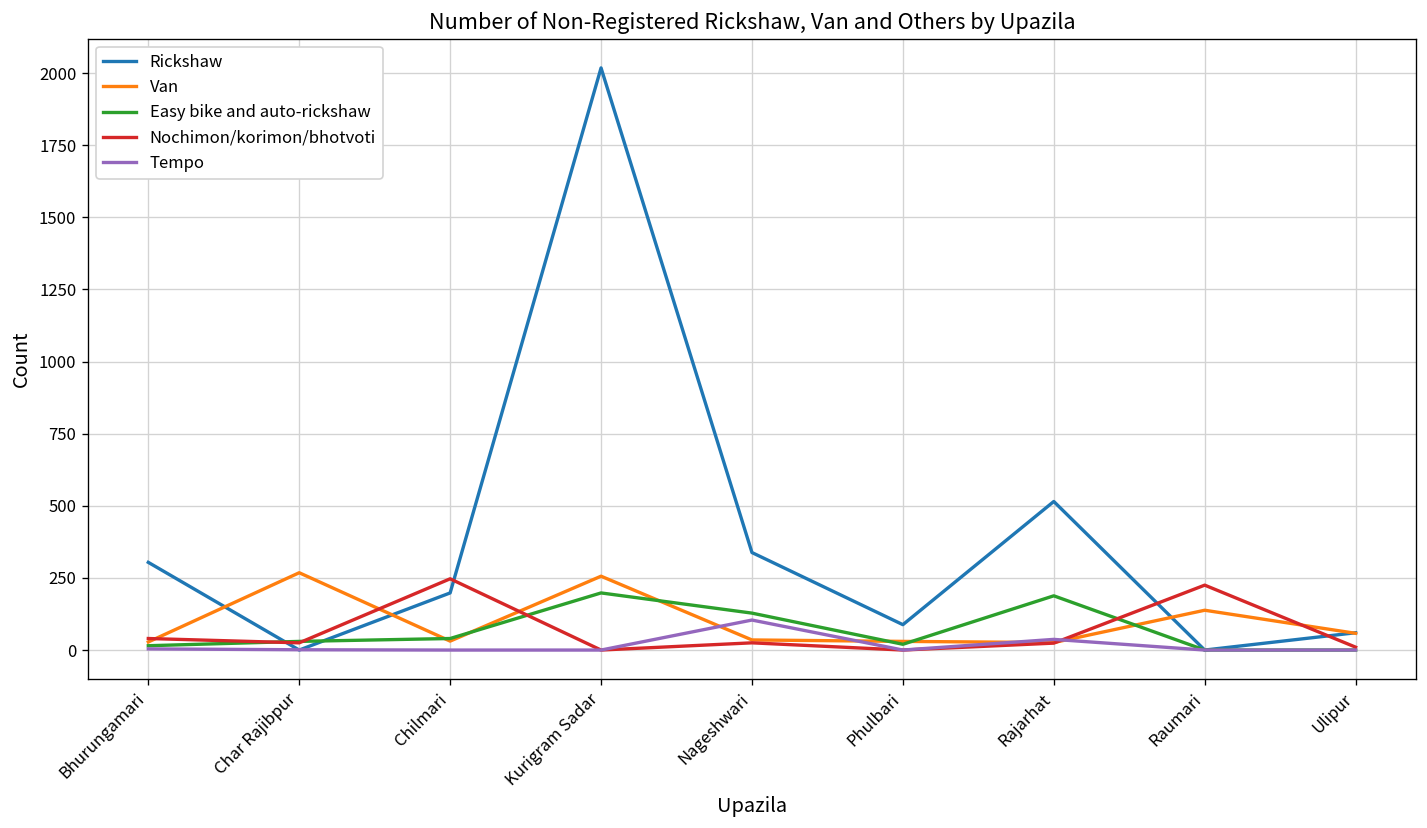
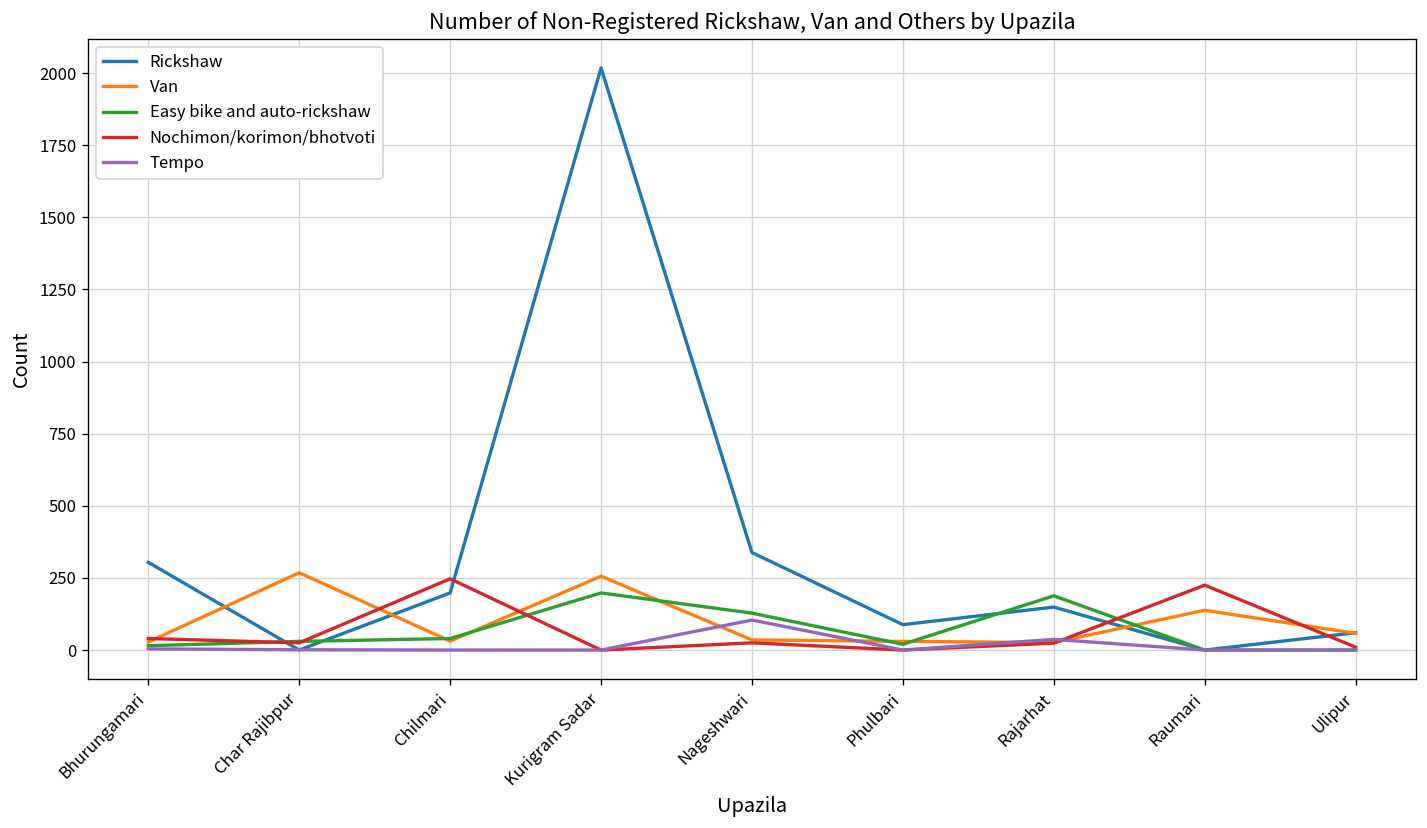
  {
    "Rickshaw": {
      "Bhurungamari": 300,
      "Chilmari": 200,
      "Kurigram Sadar": 2020,
      "Nageshwari": 340,
      "Phulbari": 90,
-     "Rajarhat": 520
+     "Rajarhat": 150
    },
    "Van": {
      "Bhurungamari": 30,
      "Char Rajibpur": 270,
      "Kurigram Sadar": 260,
      "Raumari": 140
    },
    "Easy bike and auto-rickshaw": {
      "Bhurungamari": 20,
      "Kurigram Sadar": 200,
      "Nageshwari": 130,
      "Rajarhat": 190
    },
    "Nochimon/korimon/bhotvoti": {
      "Bhurungamari": 40,
      "Chilmari": 250,
      "Raumari": 230
    },
    "Tempo": {
      "Bhurungamari": 0,
      "Chilmari": 0,
      "Nageshwari": 100,
      "Rajarhat": 40
    }
  }
